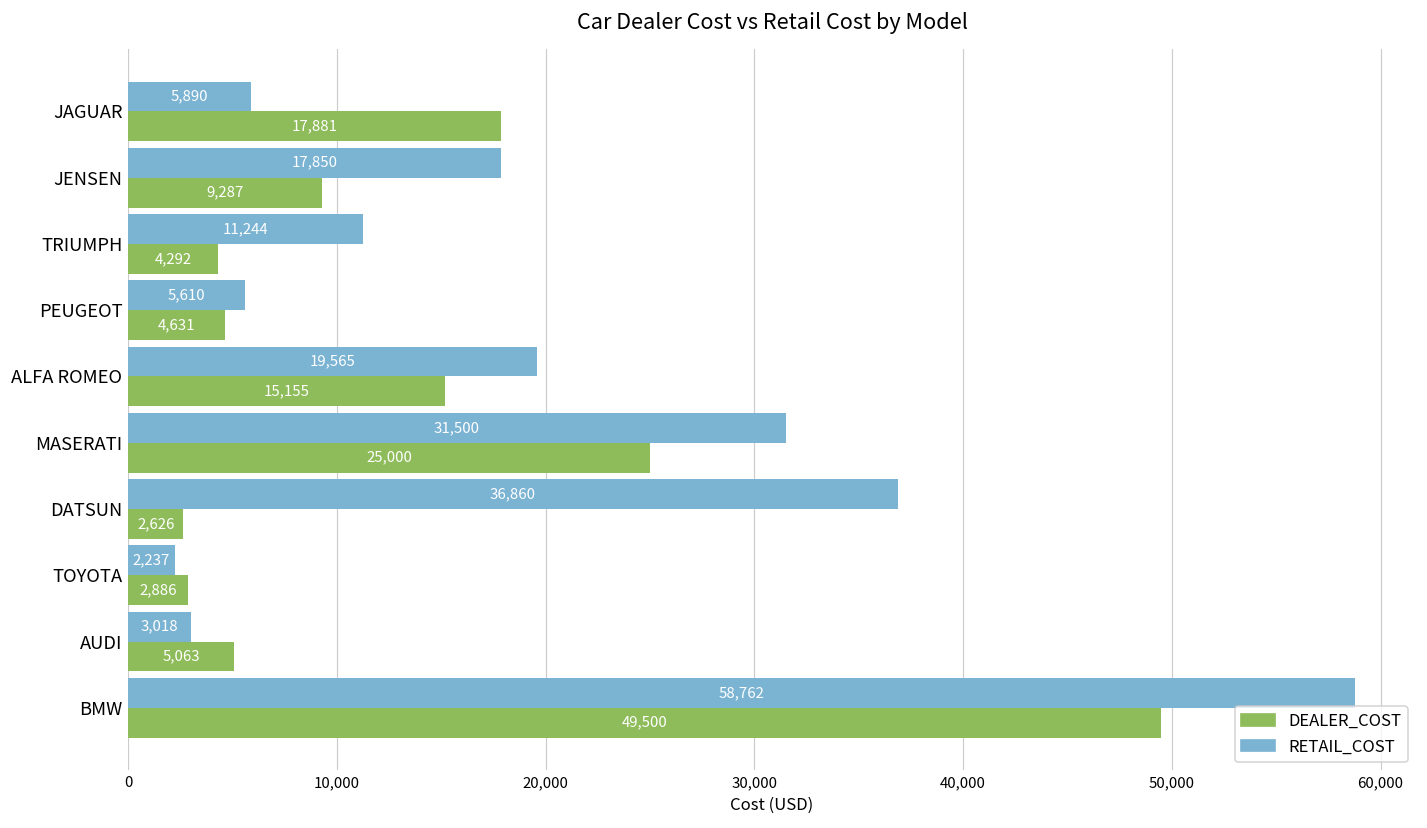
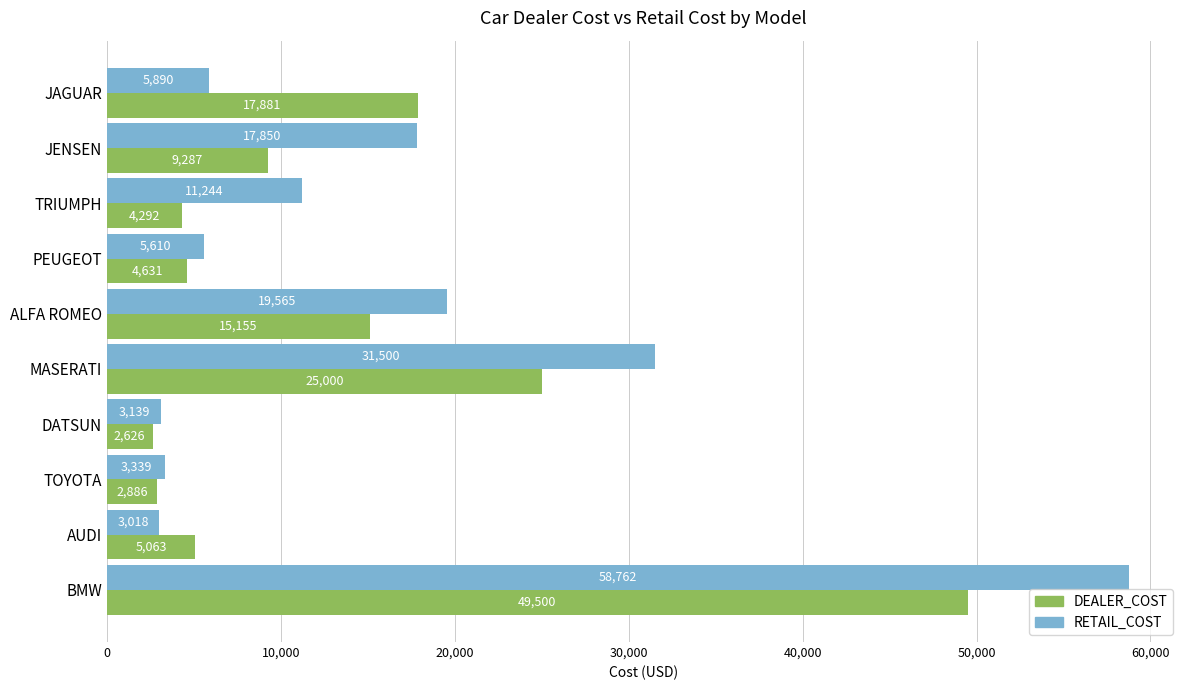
  {
    "DEALER_COST": {
      "JAGUAR": "17,881",
      "JENSEN": "9,287",
      "TRIUMPH": "4,292",
      "PEUGEOT": "4,631",
      "ALFA ROMEO": "15,155",
      "MASERATI": "25,000",
      "DATSUN": "2,626",
      "TOYOTA": "2,886",
      "AUDI": "5,063",
      "BMW": "49,500"
    },
    "RETAIL_COST": {
      "JAGUAR": "5,890",
      "JENSEN": "17,850",
      "TRIUMPH": "11,244",
      "PEUGEOT": "5,610",
      "ALFA ROMEO": "19,565",
      "MASERATI": "31,500",
-     "DATSUN": "36,860",
-     "TOYOTA": "2,237",
+     "DATSUN": "3,139",
+     "TOYOTA": "3,339",
      "AUDI": "3,018",
      "BMW": "58,762"
    }
  }
